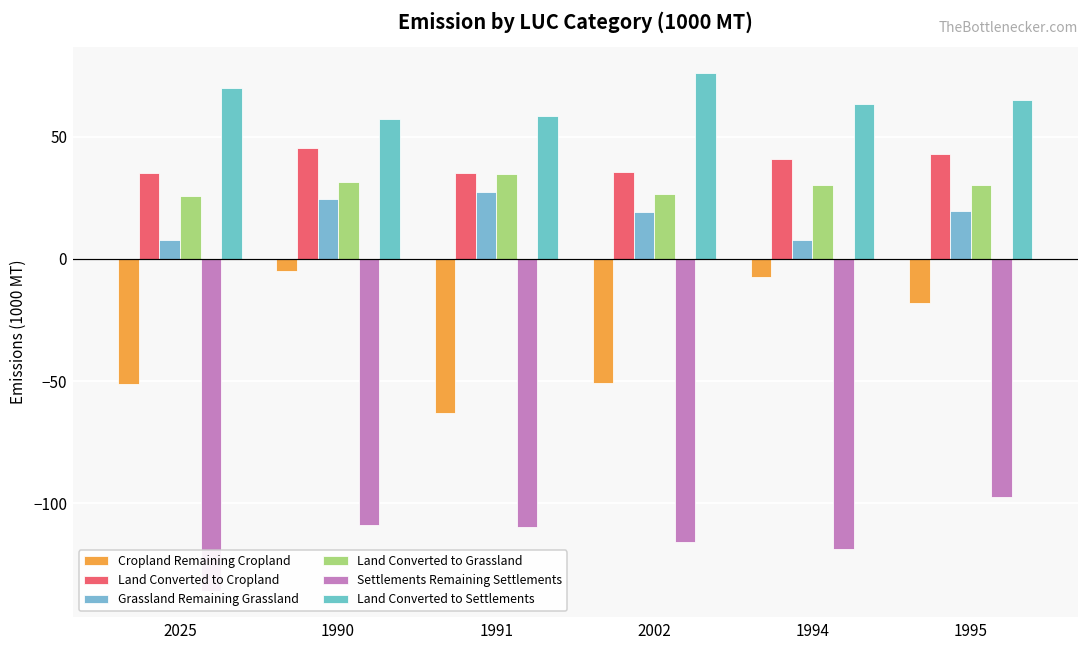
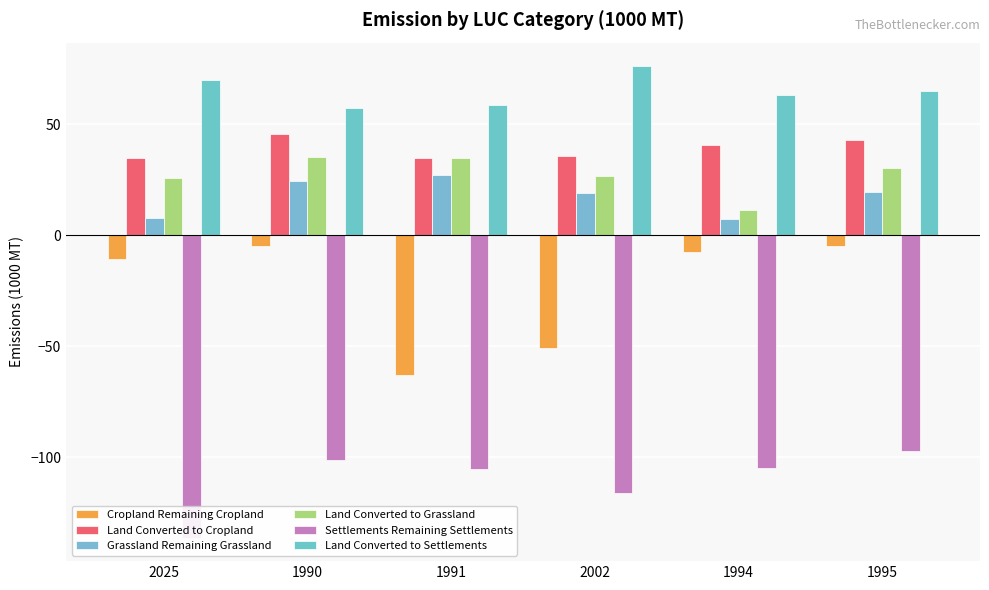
  {
    "Cropland Remaining Cropland": {
-     "2025": -51,
+     "2025": -11,
      "1990": -5,
      "1991": -63,
      "2002": -51,
      "1994": -7,
-     "1995": -18
+     "1995": -5
    },
    "Land Converted to Cropland": {
      "2025": 35,
      "1990": 45,
      "1991": 35,
      "2002": 36,
      "1994": 41,
      "1995": 43
    },
    "Land Converted to Grassland": {
      "2025": 26,
-     "1990": 31,
+     "1990": 35,
      "1991": 35,
      "2002": 27,
-     "1994": 30,
+     "1994": 11,
      "1995": 30
    },
    "Settlements Remaining Settlements": {
-     "1990": -109,
-     "1991": -110,
+     "1990": -101,
+     "1991": -105,
      "2002": -116,
-     "1994": -119,
+     "1994": -105,
      "1995": -97
    }
  }
